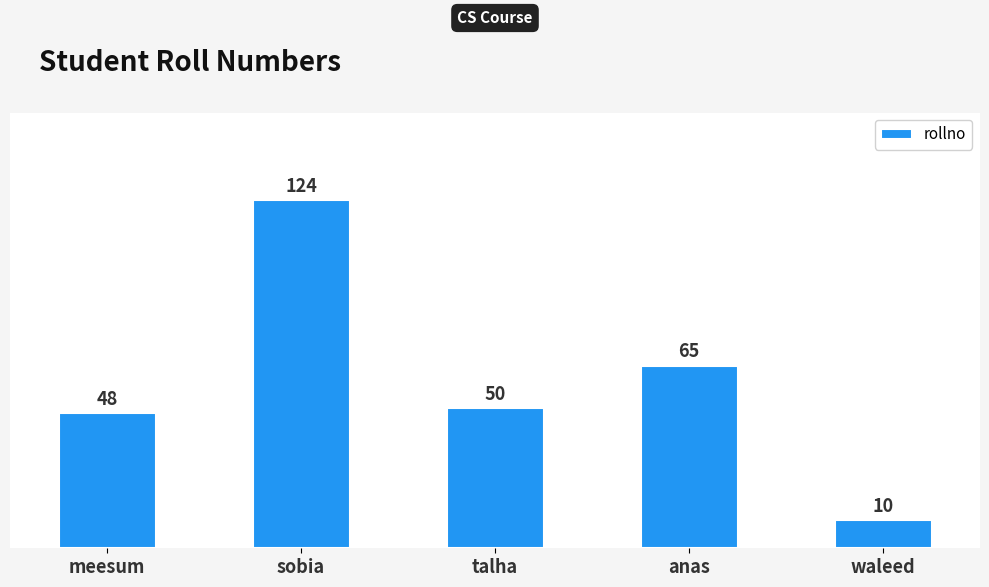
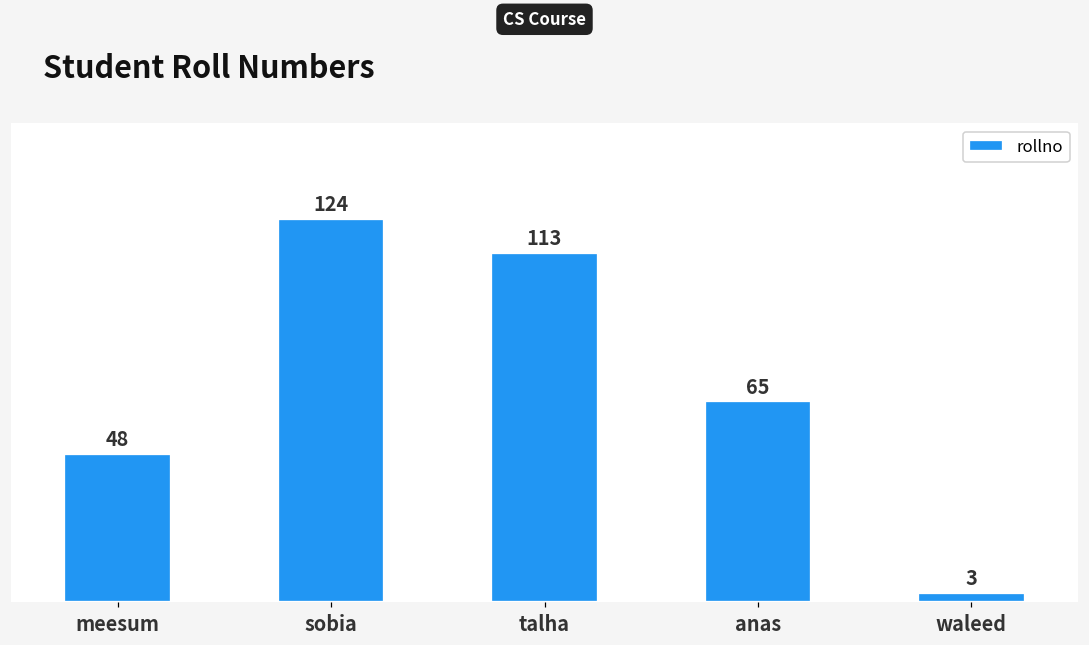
  {
    "meesum": 48,
    "sobia": 124,
-   "talha": 50,
+   "talha": 113,
    "anas": 65,
-   "waleed": 10
+   "waleed": 3
  }
